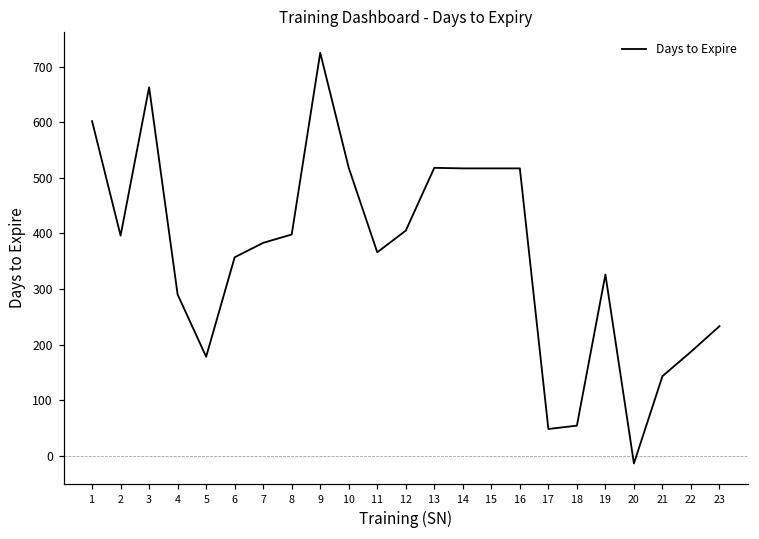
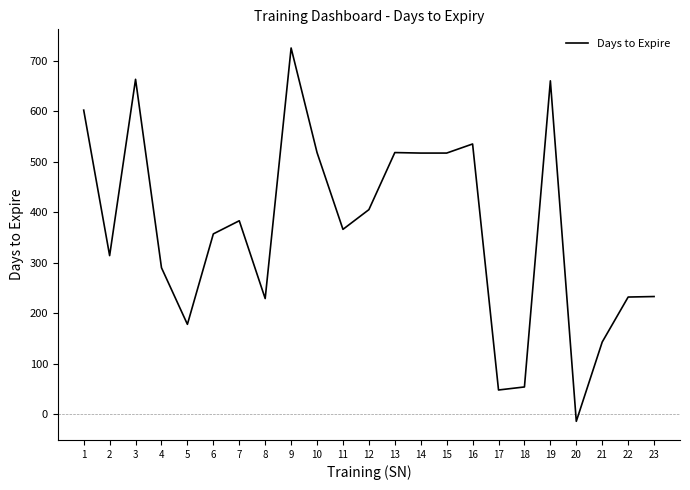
  {
    "1": 600,
-   "2": 400,
+   "2": 310,
    "3": 660,
    "4": 290,
    "5": 180,
    "6": 360,
    "7": 380,
-   "8": 400,
+   "8": 230,
    "9": 730,
    "10": 520,
    "11": 370,
    "12": 410,
    "13": 520,
    "14": 520,
    "15": 520,
-   "16": 520,
+   "16": 540,
    "17": 50,
    "18": 50,
-   "19": 330,
+   "19": 660,
    "20": -10,
    "21": 140,
-   "22": 190,
+   "22": 230,
    "23": 230
  }
